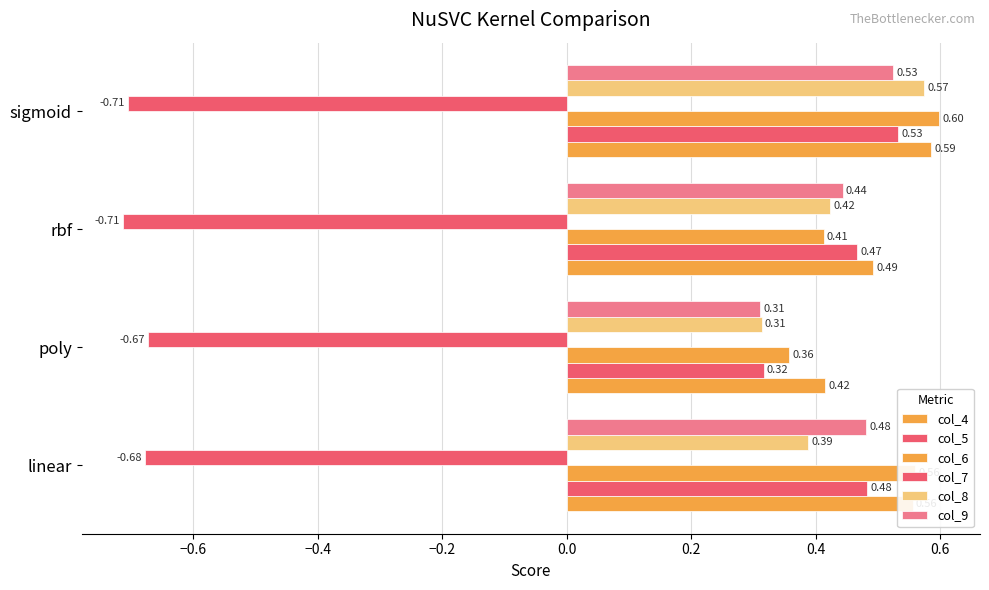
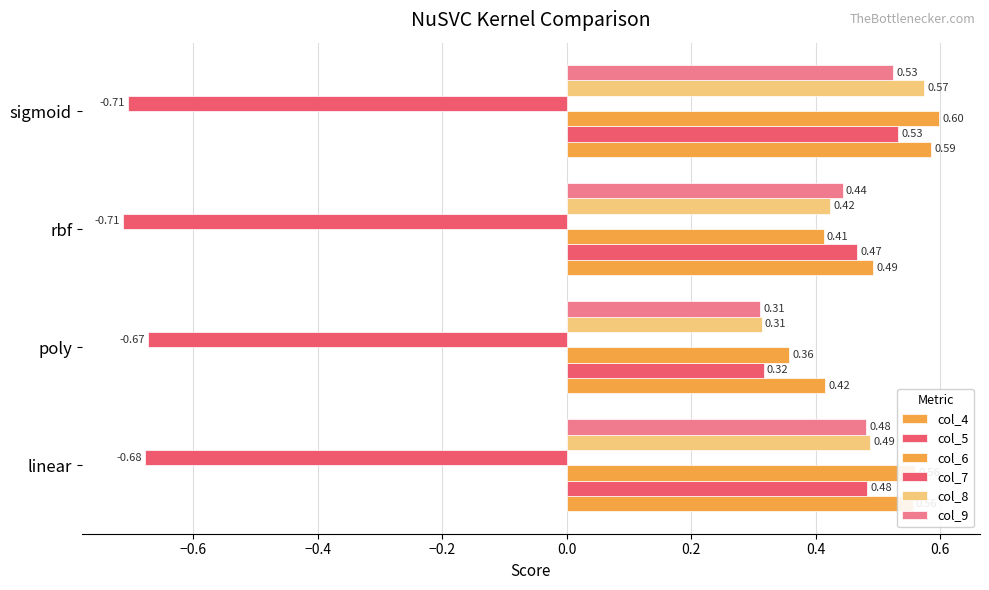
  {
    "col_8": {
      "sigmoid": 0.57,
      "rbf": 0.42,
      "poly": 0.31,
-     "linear": 0.39
+     "linear": 0.49
    }
  }
